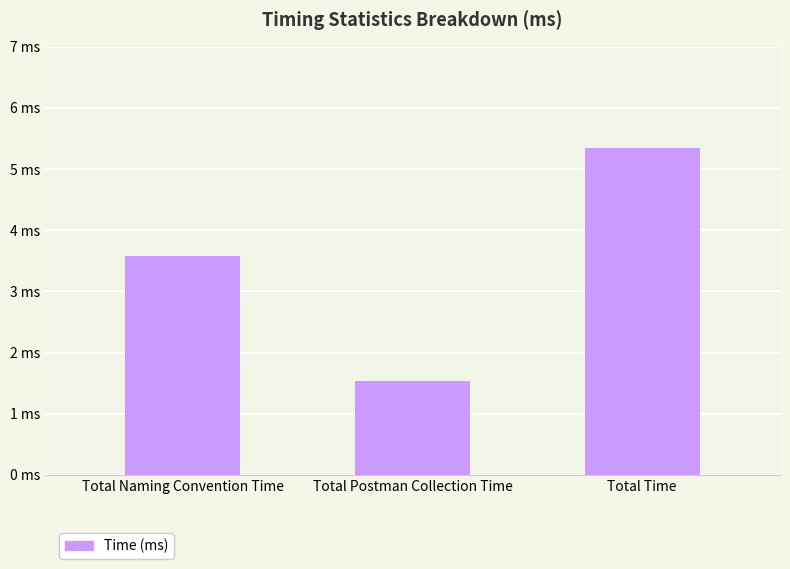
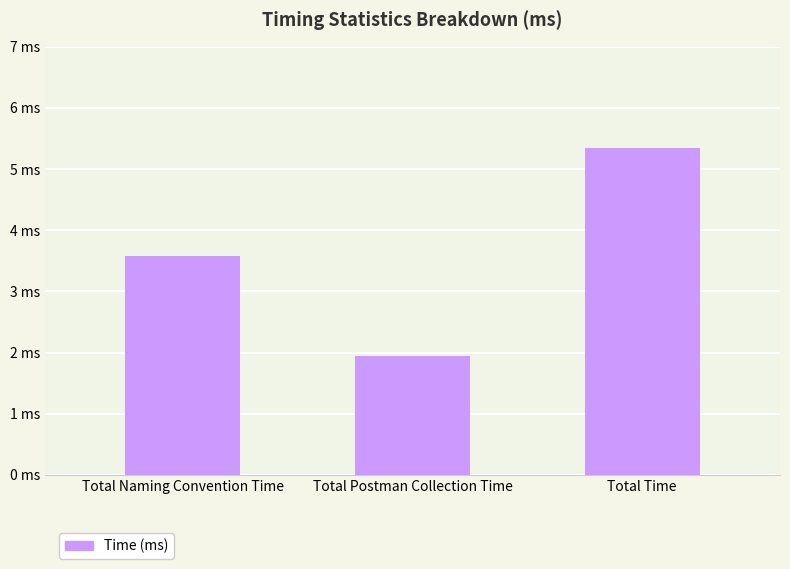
  {
    "Total Naming Convention Time": "3.6 ms",
-   "Total Postman Collection Time": "1.5 ms",
+   "Total Postman Collection Time": "2.0 ms",
    "Total Time": "5.3 ms"
  }
